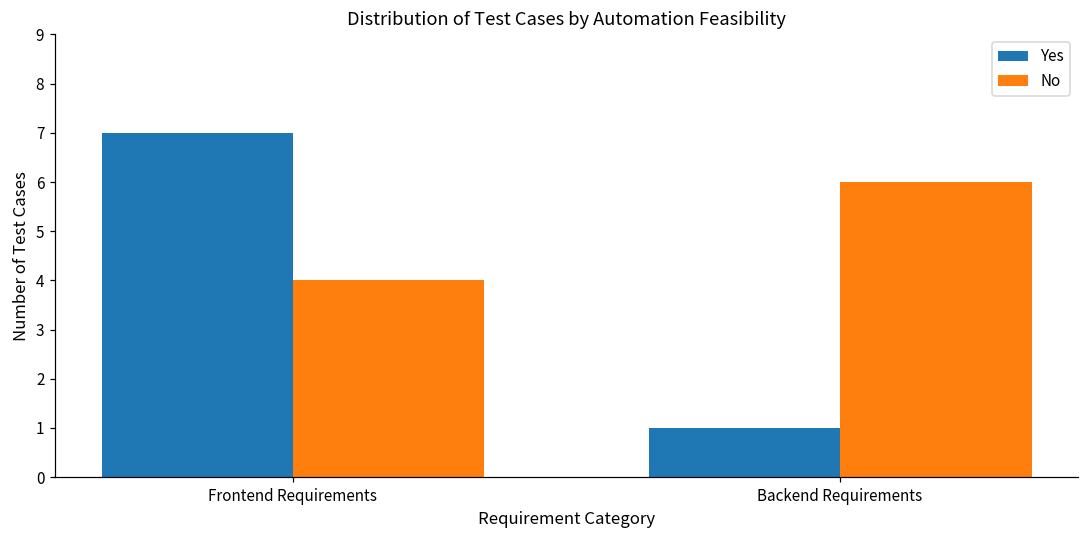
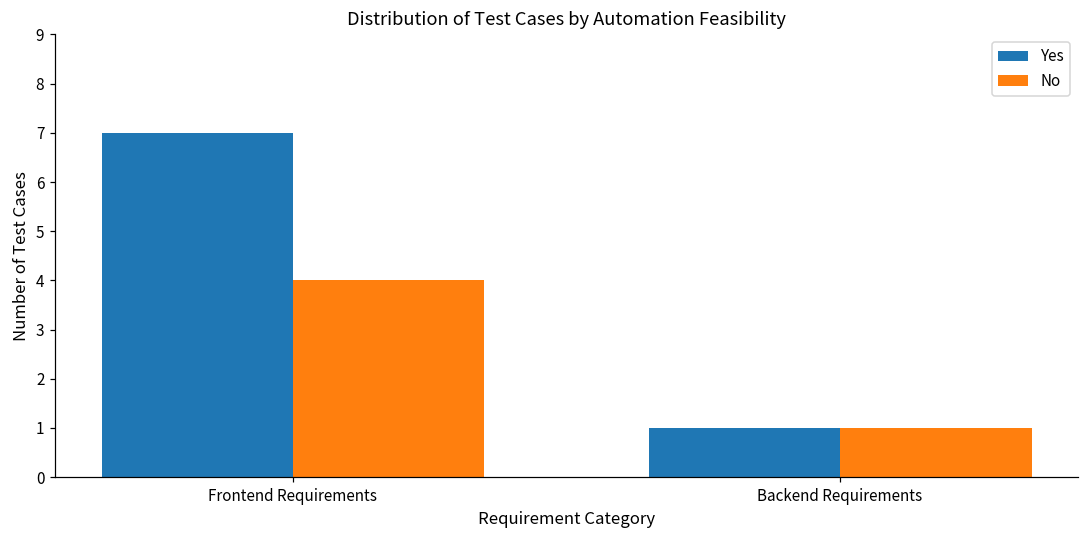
  {
    "Yes": {
      "Frontend Requirements": 7,
      "Backend Requirements": 1
    },
    "No": {
      "Frontend Requirements": 4,
-     "Backend Requirements": 6
+     "Backend Requirements": 1
    }
  }
